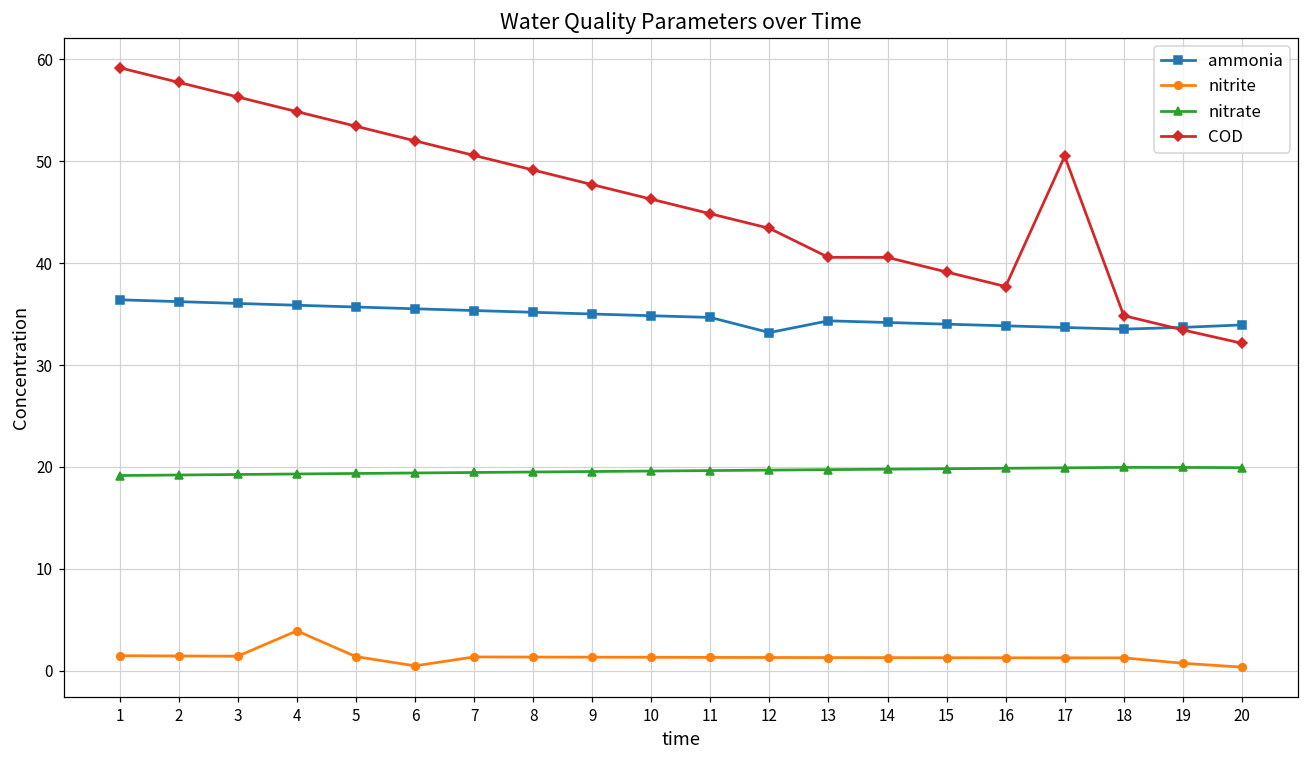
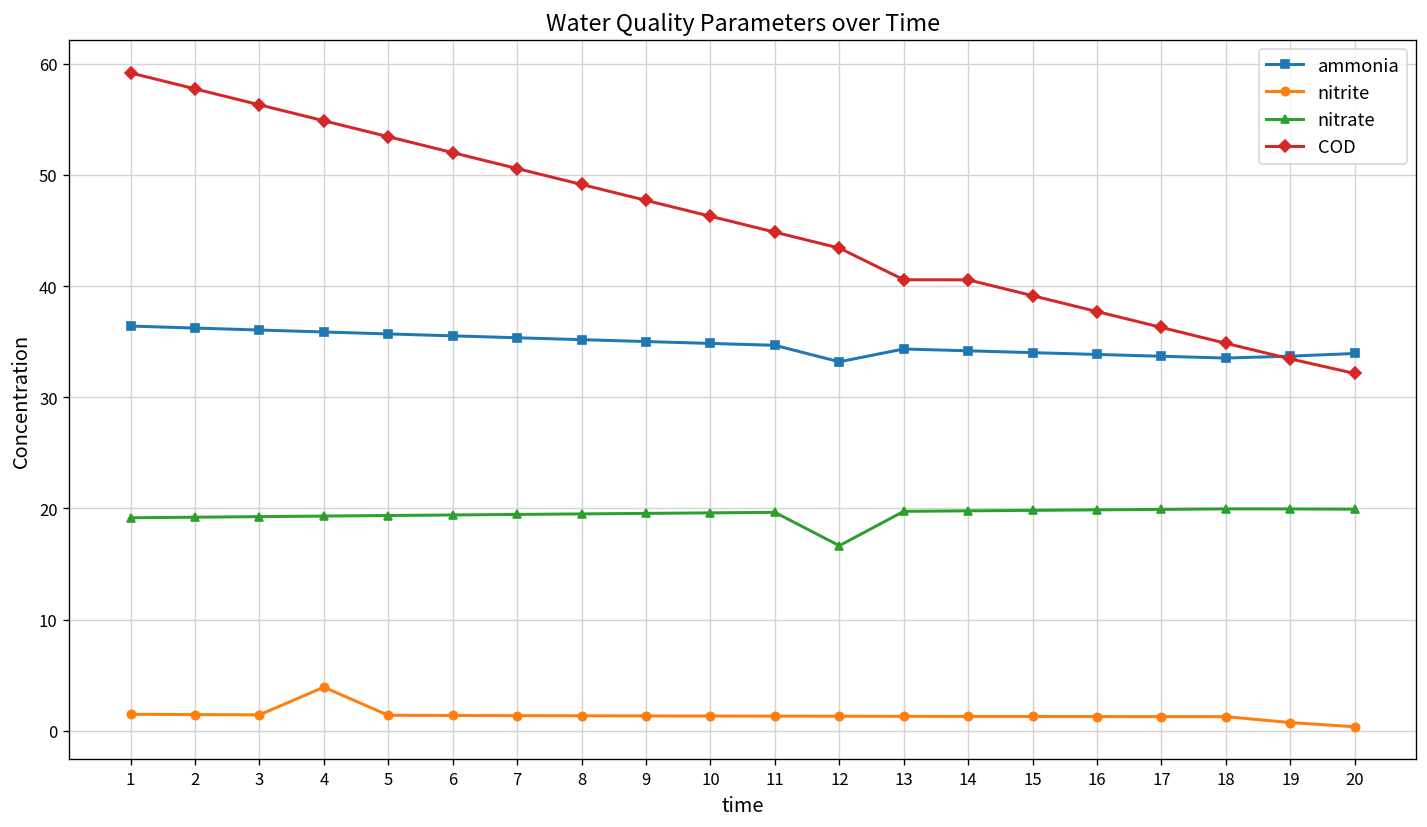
  {
    "ammonia": {
      "1": 36,
      "2": 36,
      "3": 36,
      "4": 36,
      "5": 36,
      "6": 36,
      "7": 35,
      "8": 35,
      "9": 35,
      "10": 35,
      "11": 35,
      "12": 33,
      "13": 34,
      "14": 34,
      "15": 34,
      "16": 34,
      "17": 34,
      "18": 34,
      "20": 34
    },
    "nitrite": {
      "1": 1,
      "2": 1,
      "3": 1,
      "4": 4,
      "5": 1,
-     "6": 0,
+     "6": 1,
      "7": 1,
      "8": 1,
      "9": 1,
      "10": 1,
      "11": 1,
      "12": 1,
      "13": 1,
      "14": 1,
      "15": 1,
      "16": 1,
      "17": 1,
      "18": 1,
      "19": 1,
      "20": 0
    },
    "nitrate": {
      "1": 19,
      "2": 19,
      "3": 19,
      "4": 19,
      "5": 19,
      "6": 19,
      "7": 19,
      "8": 20,
      "9": 20,
      "10": 20,
      "11": 20,
-     "12": 20,
+     "12": 17,
      "13": 20,
      "14": 20,
      "15": 20,
      "16": 20,
      "17": 20,
      "18": 20,
      "19": 20,
      "20": 20
    },
    "COD": {
      "1": 59,
      "2": 58,
      "3": 56,
      "4": 55,
      "5": 53,
      "6": 52,
      "7": 51,
      "8": 49,
      "9": 48,
      "10": 46,
      "11": 45,
      "12": 43,
      "13": 41,
      "14": 41,
      "15": 39,
      "16": 38,
-     "17": 50,
+     "17": 36,
      "18": 35,
      "20": 32
    }
  }
